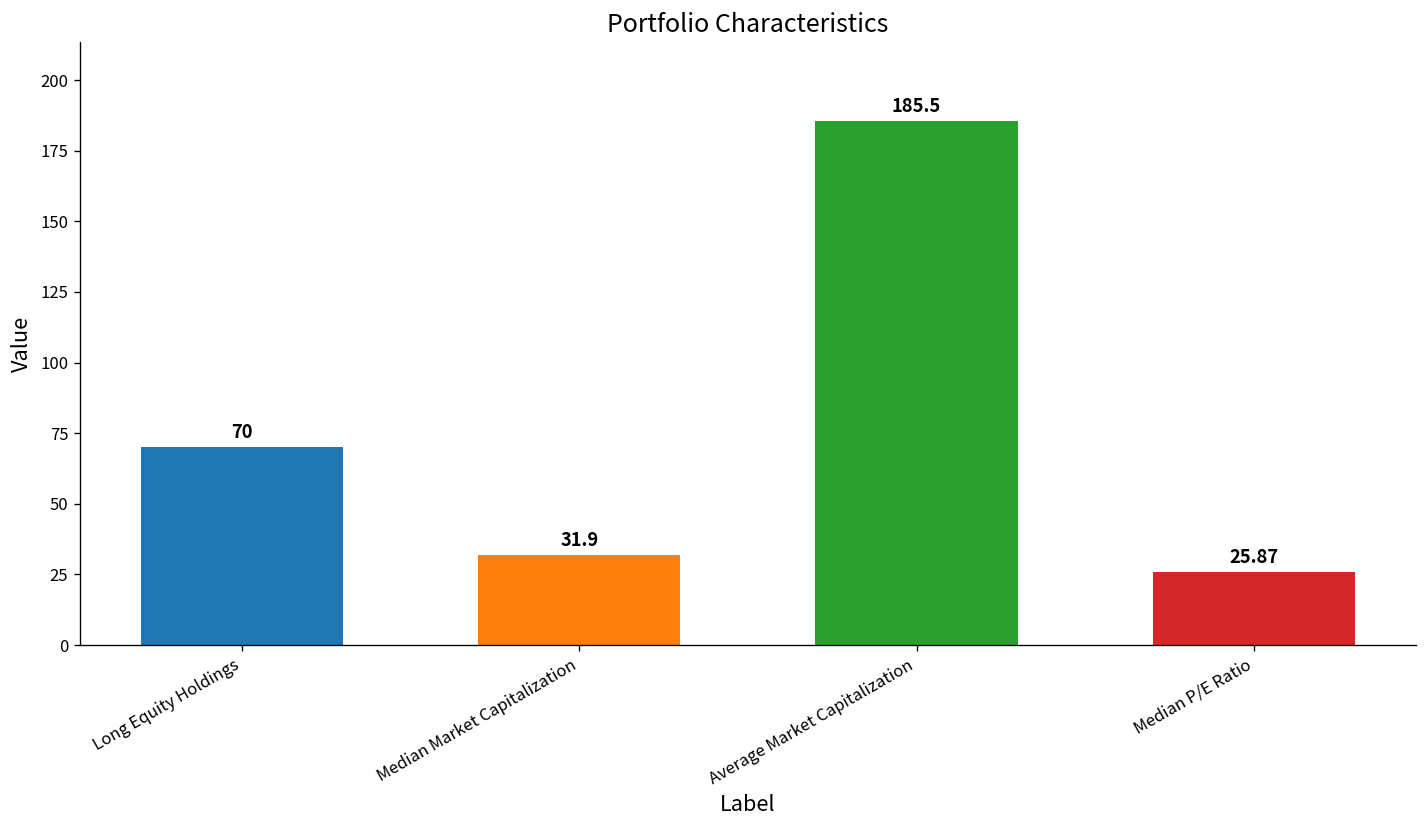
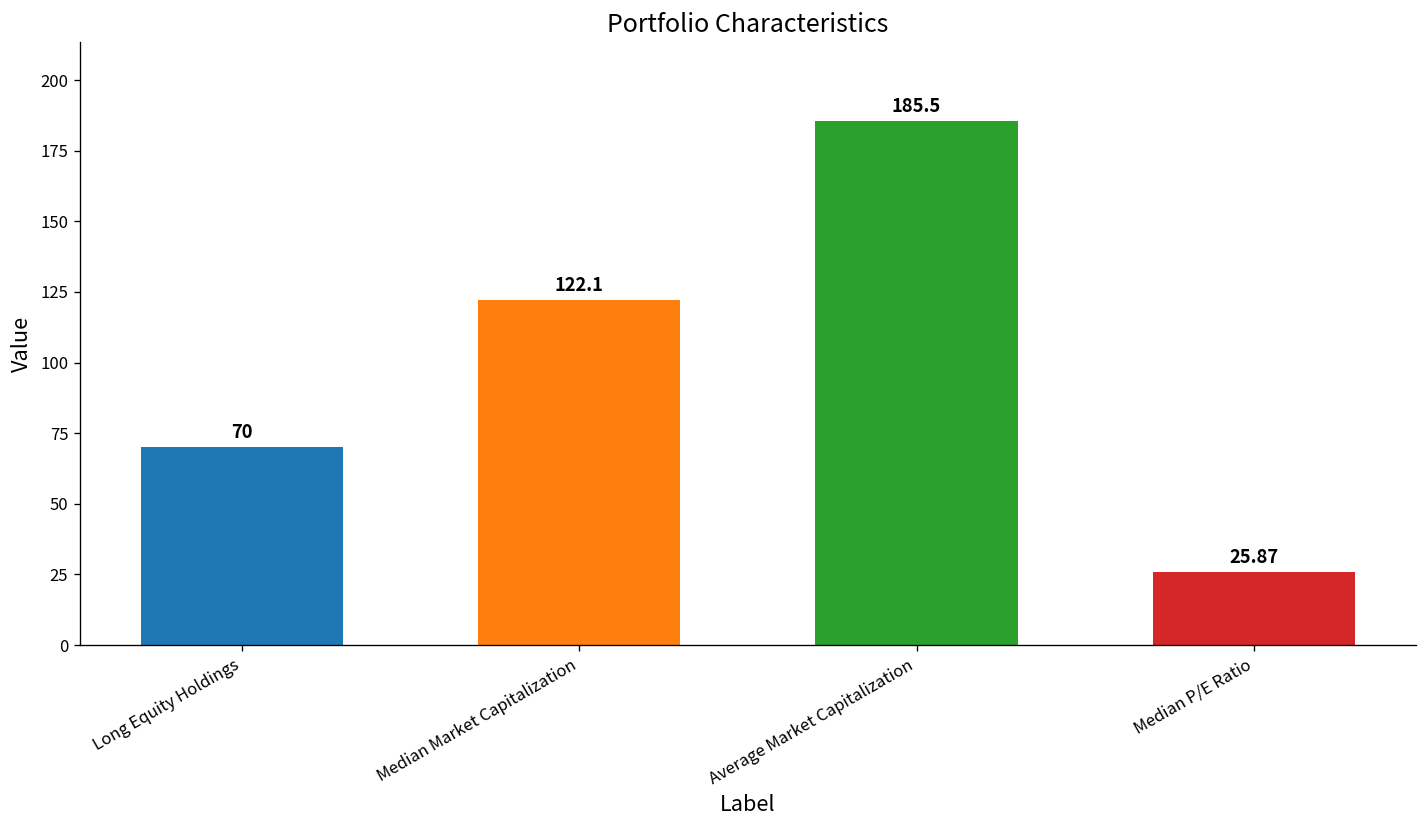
  {
    "Long Equity Holdings": 70,
-   "Median Market Capitalization": 31.9,
+   "Median Market Capitalization": 122.1,
    "Average Market Capitalization": 185.5,
    "Median P/E Ratio": 25.87
  }
